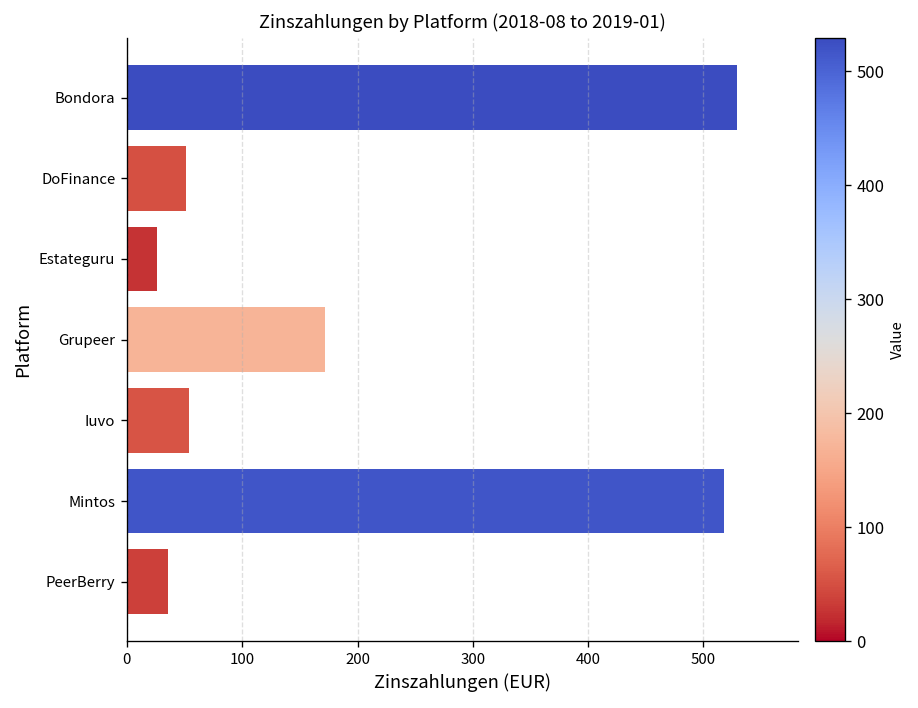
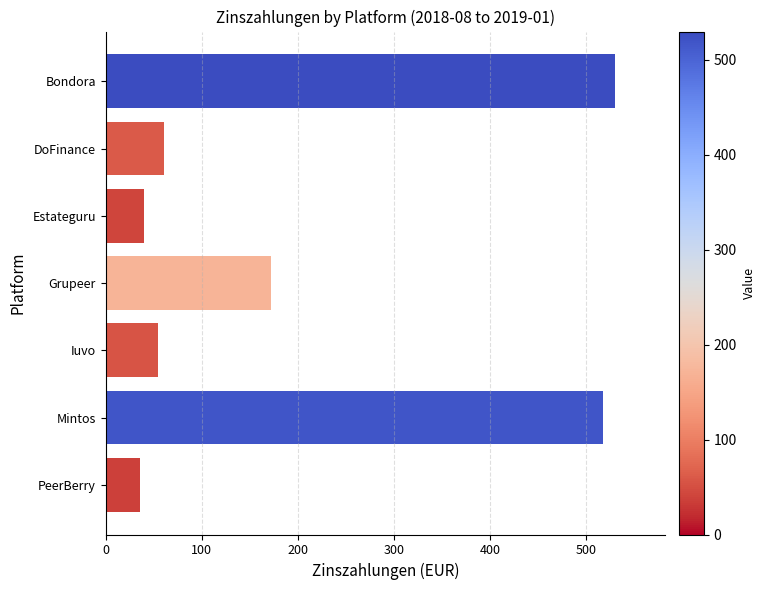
  {
    "Bondora": 530,
-   "DoFinance": 50,
-   "Estateguru": 30,
+   "DoFinance": 60,
+   "Estateguru": 40,
    "Grupeer": 170,
    "Iuvo": 50,
    "Mintos": 520,
    "PeerBerry": 40
  }
